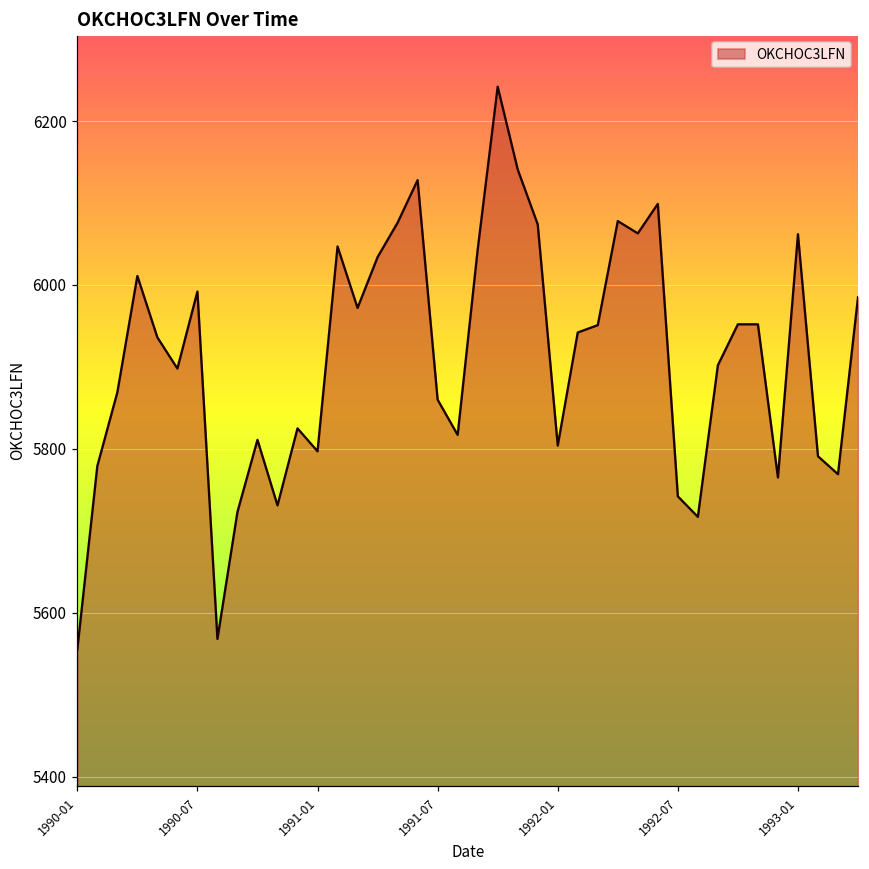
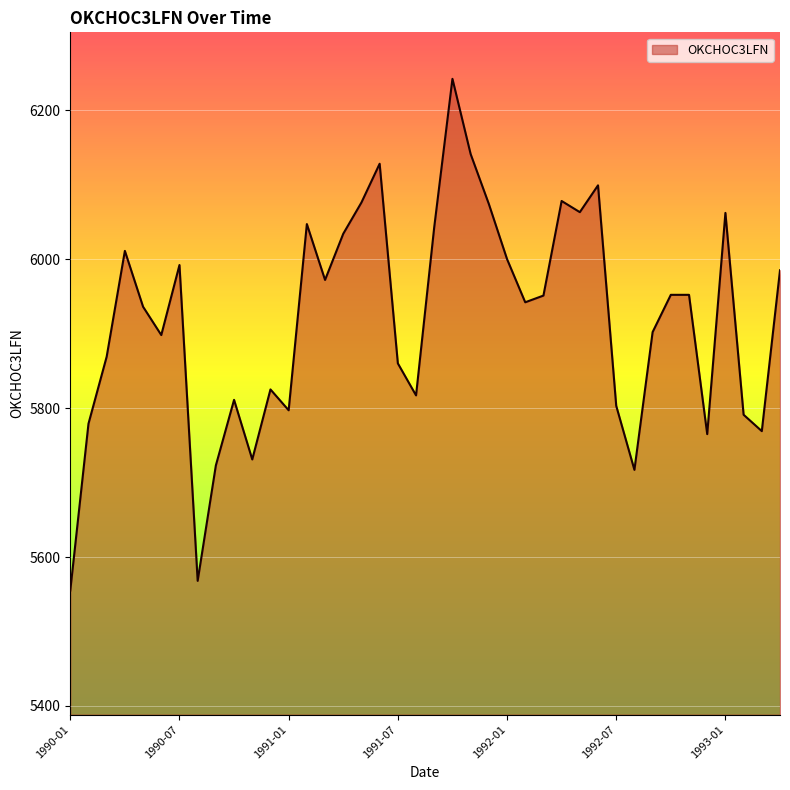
  {
    "1990-01": 5560,
    "1990-07": 5990,
    "1991-01": 5800,
    "1991-07": 5860,
-   "1992-01": 5800,
-   "1992-07": 5740,
+   "1992-01": 6000,
+   "1992-07": 5800,
    "1993-01": 6060
  }
